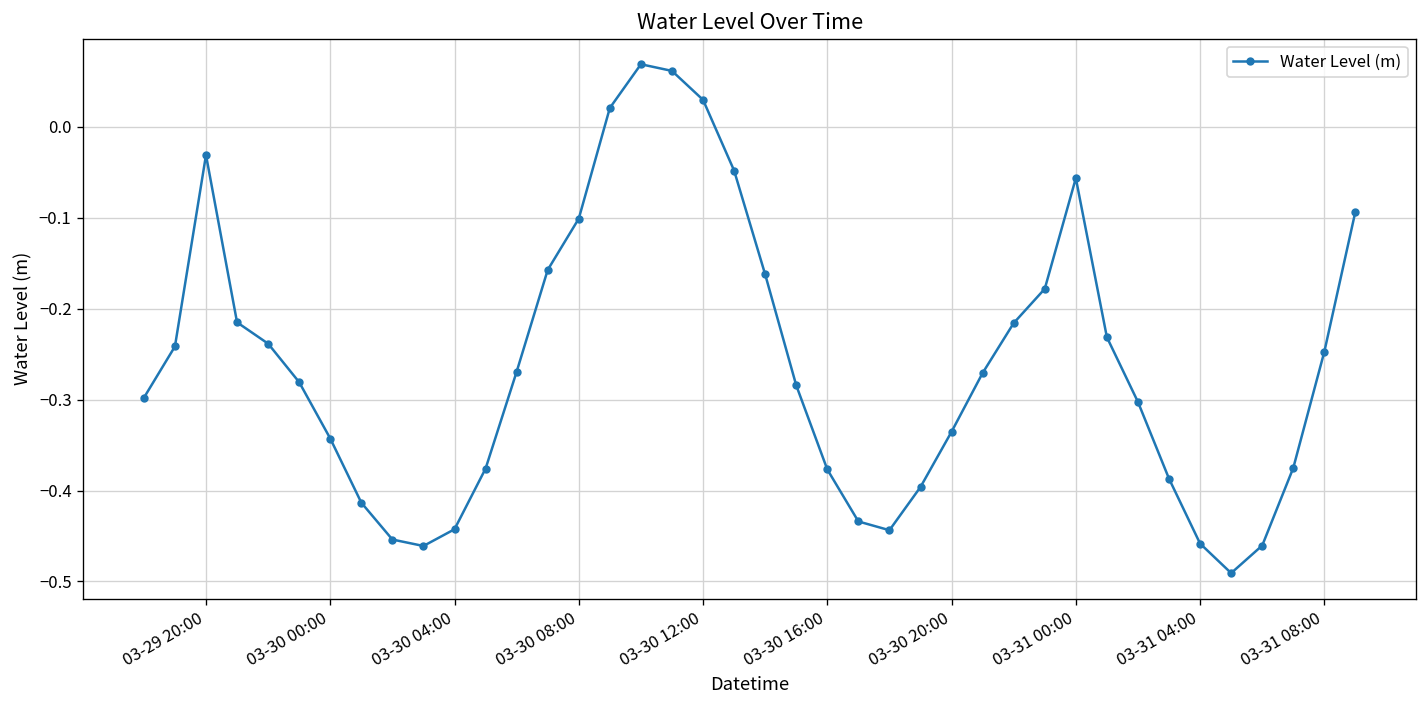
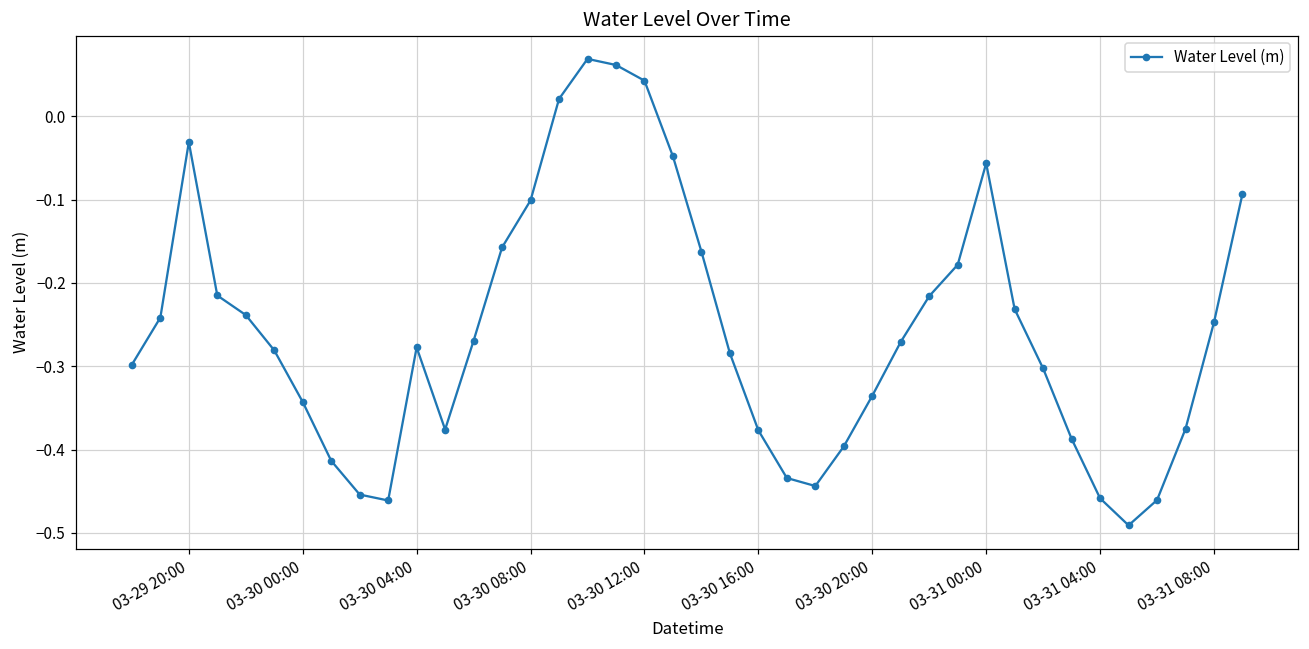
  {
    "03-29 20:00": -0.03,
    "03-30 00:00": -0.34,
-   "03-30 04:00": -0.44,
+   "03-30 04:00": -0.28,
    "03-30 08:00": -0.10,
-   "03-30 12:00": 0.03,
+   "03-30 12:00": 0.04,
    "03-30 16:00": -0.38,
    "03-30 20:00": -0.34,
    "03-31 00:00": -0.06,
    "03-31 04:00": -0.46,
    "03-31 08:00": -0.25
  }
